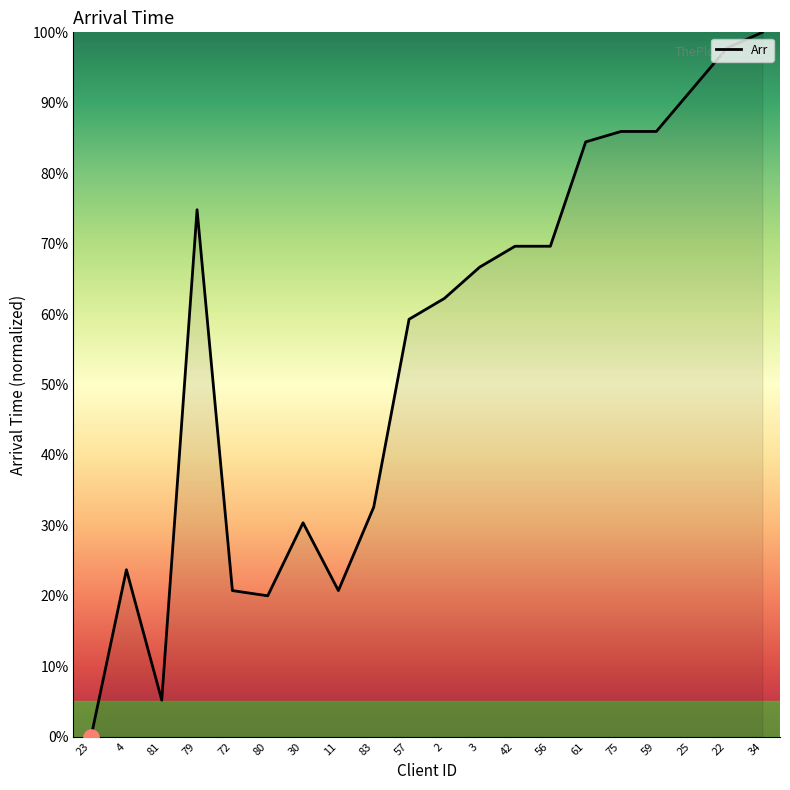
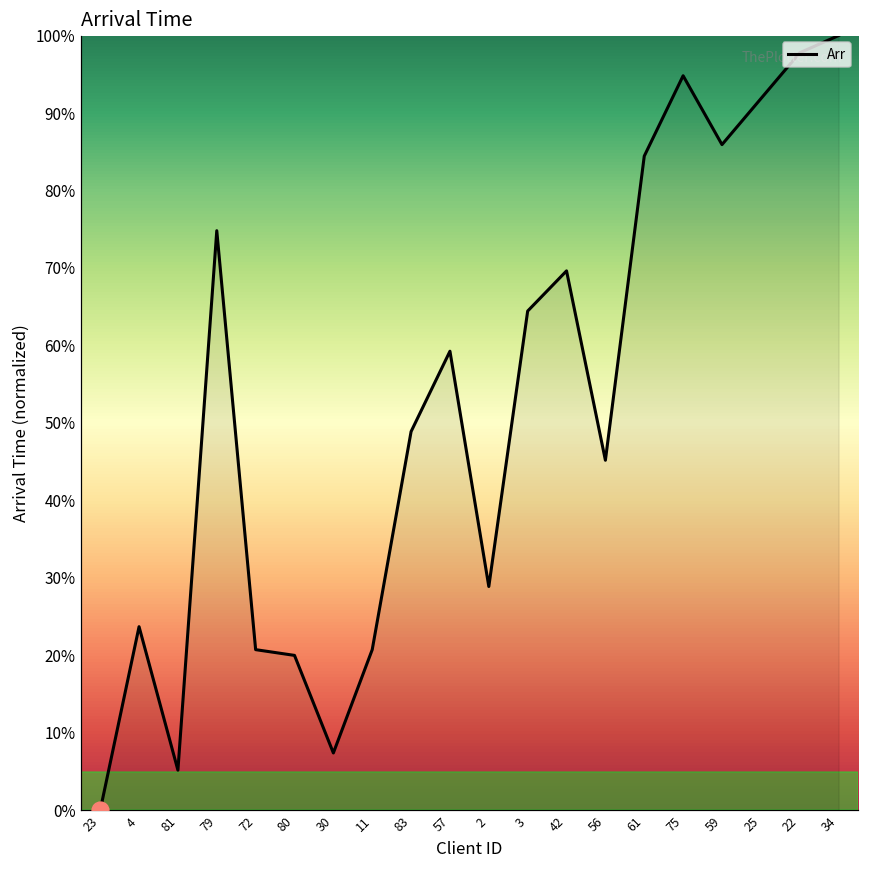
  {
    "Arr": {
      "4": "24%",
      "81": "5%",
      "79": "75%",
      "72": "21%",
      "80": "20%",
-     "30": "30%",
+     "30": "7%",
      "11": "21%",
-     "83": "33%",
+     "83": "49%",
      "57": "59%",
-     "2": "62%",
-     "3": "67%",
+     "2": "29%",
+     "3": "64%",
      "42": "70%",
-     "56": "70%",
+     "56": "45%",
      "61": "84%",
-     "75": "86%",
+     "75": "95%",
      "59": "86%",
      "25": "92%",
      "34": "100%"
    }
  }
